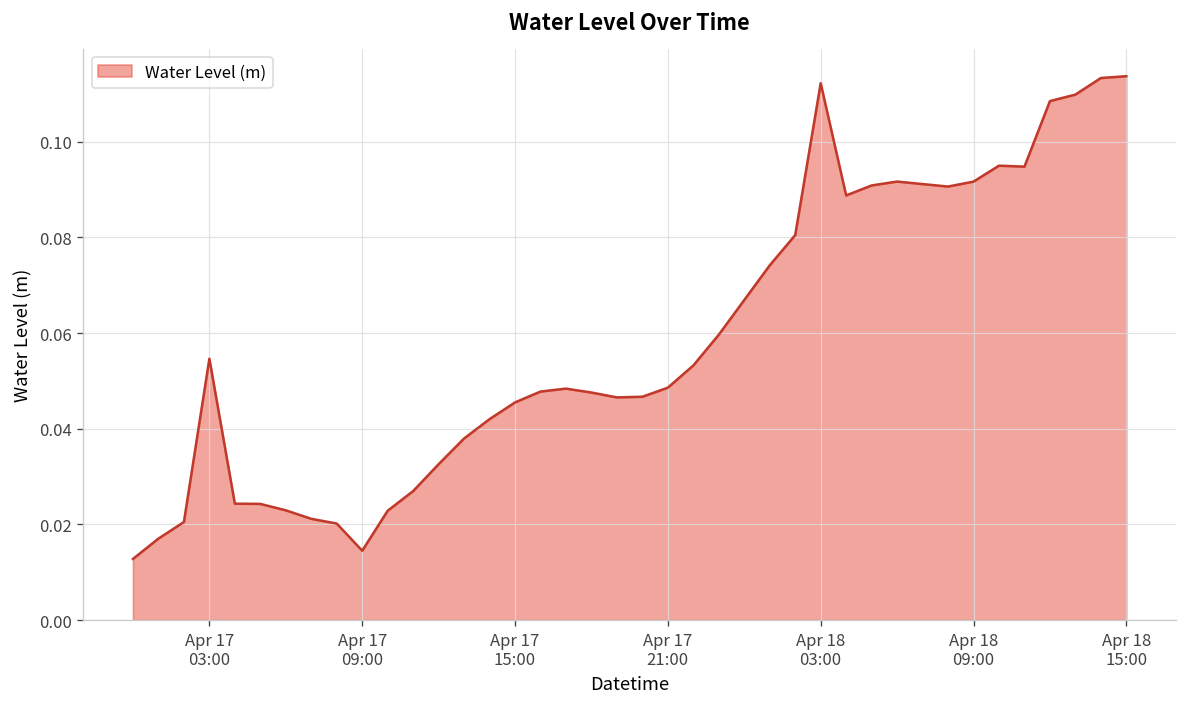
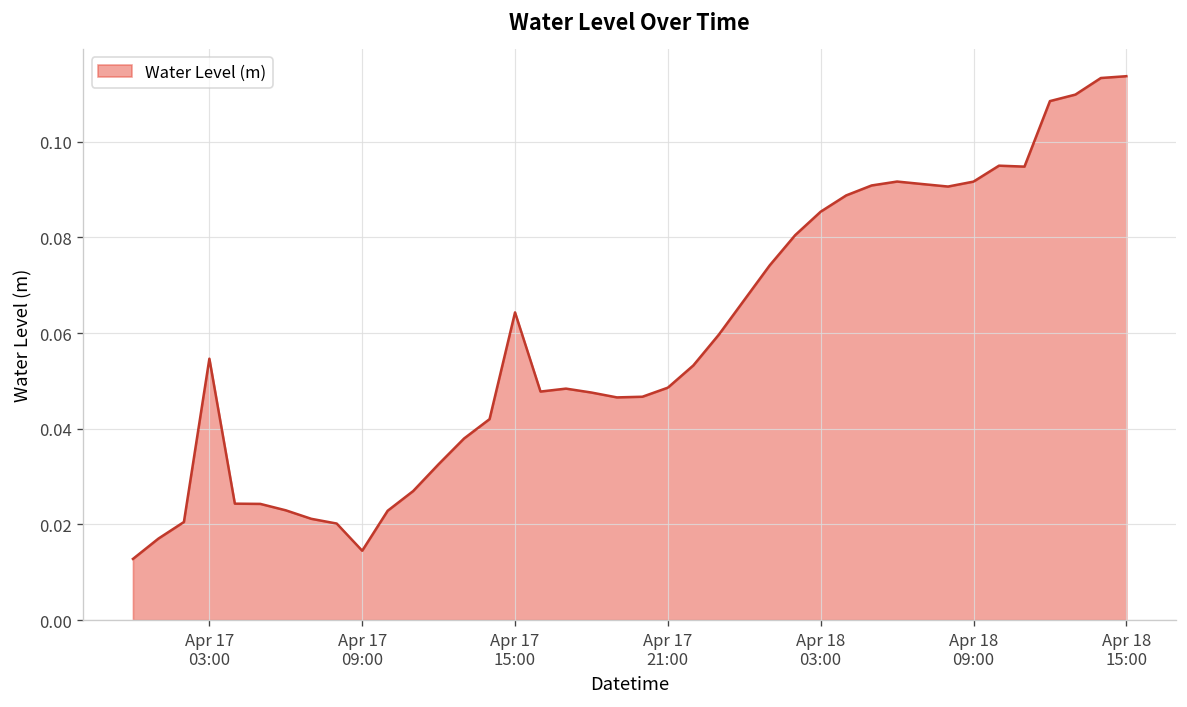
  {
    "Apr 17 03:00": 0.055,
    "Apr 17 09:00": 0.014,
-   "Apr 17 15:00": 0.045,
+   "Apr 17 15:00": 0.064,
    "Apr 17 21:00": 0.049,
-   "Apr 18 03:00": 0.112,
+   "Apr 18 03:00": 0.085,
    "Apr 18 09:00": 0.092,
    "Apr 18 15:00": 0.114
  }
